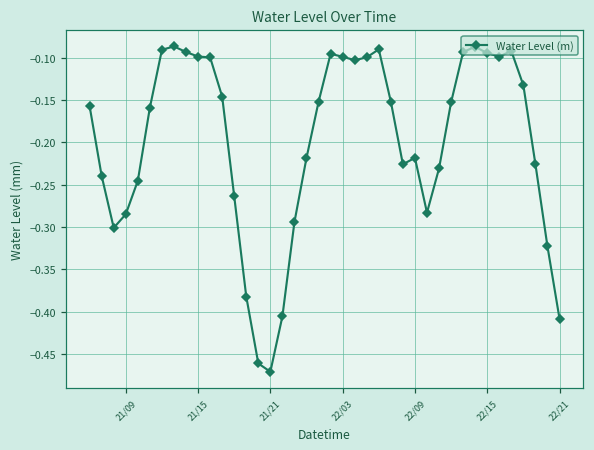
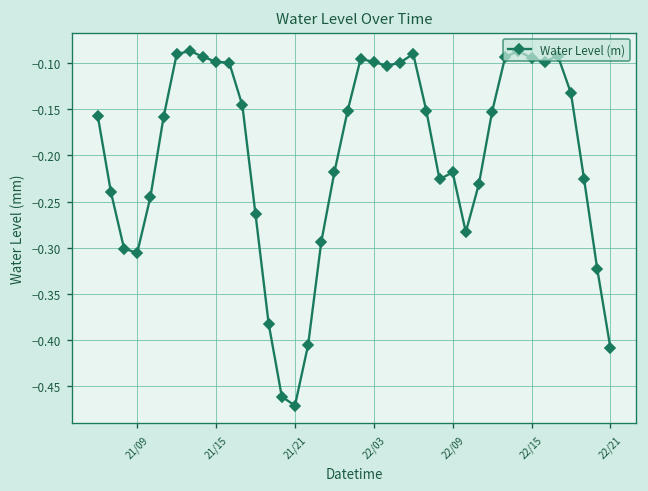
  {
-   "21/09": -0.28,
+   "21/09": -0.31,
    "21/15": -0.10,
    "21/21": -0.47,
    "22/03": -0.10,
    "22/09": -0.22,
    "22/21": -0.41
  }
